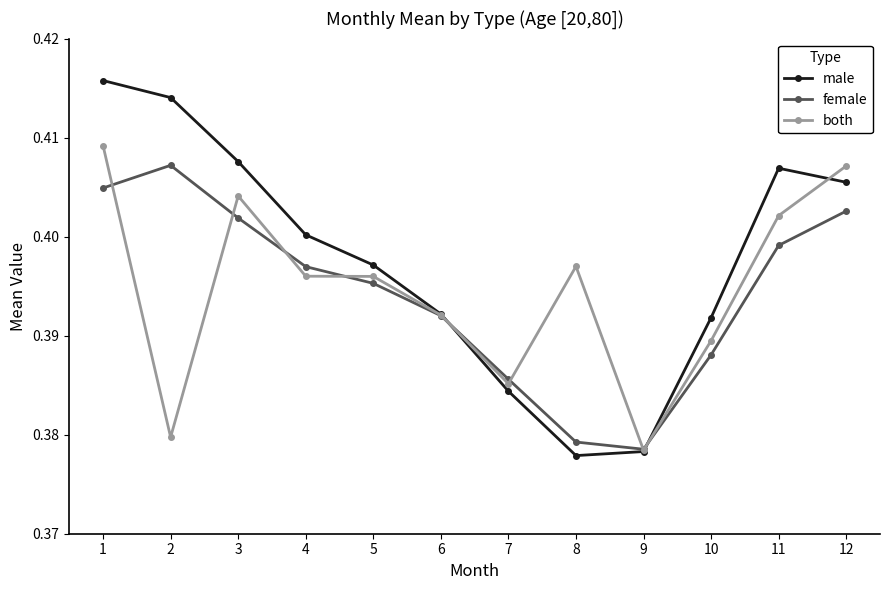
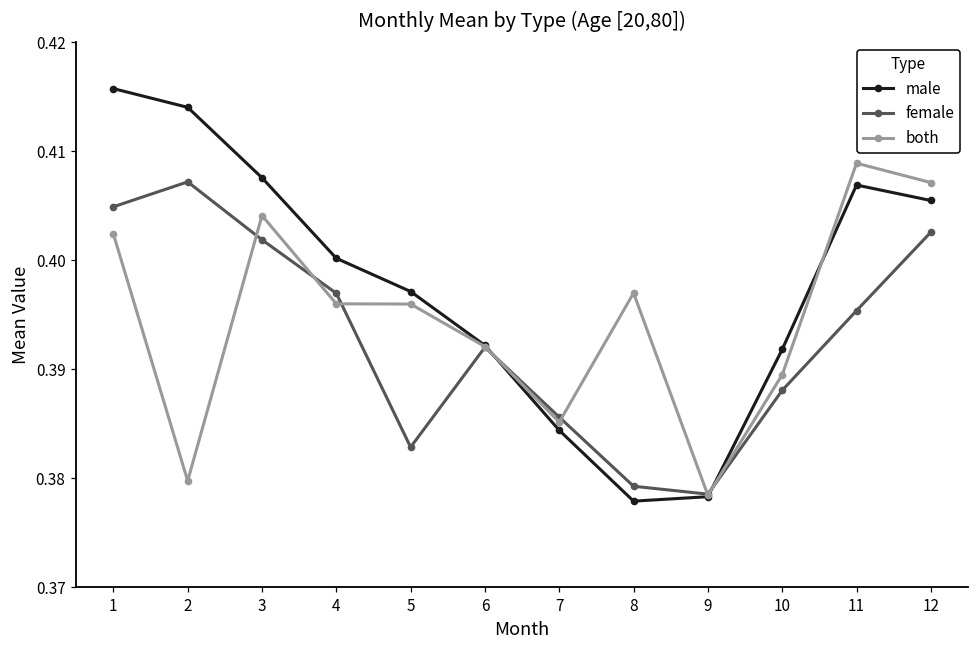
  {
    "male": {
      "1": 0.416,
      "2": 0.414,
      "3": 0.408,
      "4": 0.400,
      "5": 0.397,
      "7": 0.384,
      "8": 0.378,
      "10": 0.392,
      "11": 0.407,
      "12": 0.405
    },
    "female": {
      "1": 0.405,
      "2": 0.407,
      "3": 0.402,
      "4": 0.397,
-     "5": 0.395,
+     "5": 0.383,
      "7": 0.386,
      "8": 0.379,
      "10": 0.388,
-     "11": 0.399,
+     "11": 0.395,
      "12": 0.403
    },
    "both": {
-     "1": 0.409,
+     "1": 0.402,
      "2": 0.380,
      "3": 0.404,
      "4": 0.396,
      "5": 0.396,
      "7": 0.385,
      "8": 0.397,
      "10": 0.389,
-     "11": 0.402,
+     "11": 0.409,
      "12": 0.407
    }
  }
